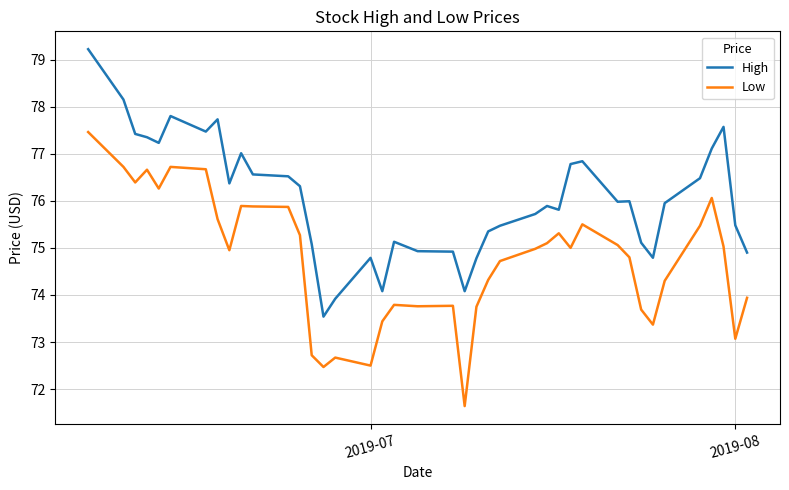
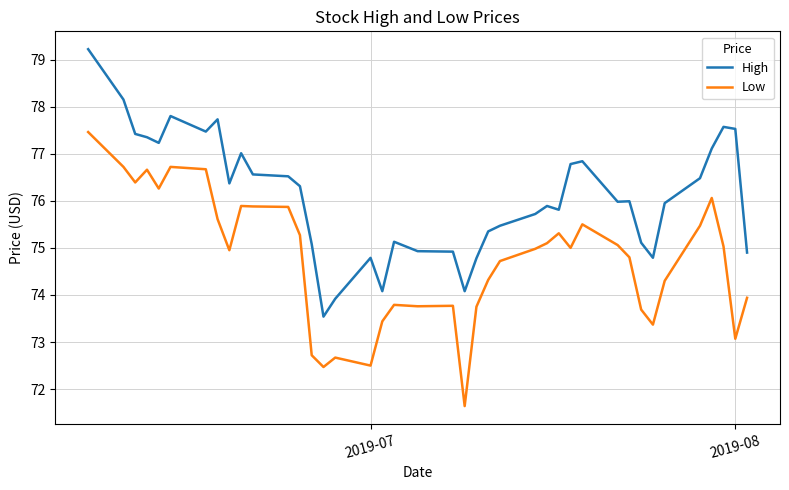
  {
    "High": {
      "2019-07": 74.8,
-     "2019-08": 75.5
+     "2019-08": 77.5
    },
    "Low": {
      "2019-07": 72.5,
      "2019-08": 73.1
    }
  }
